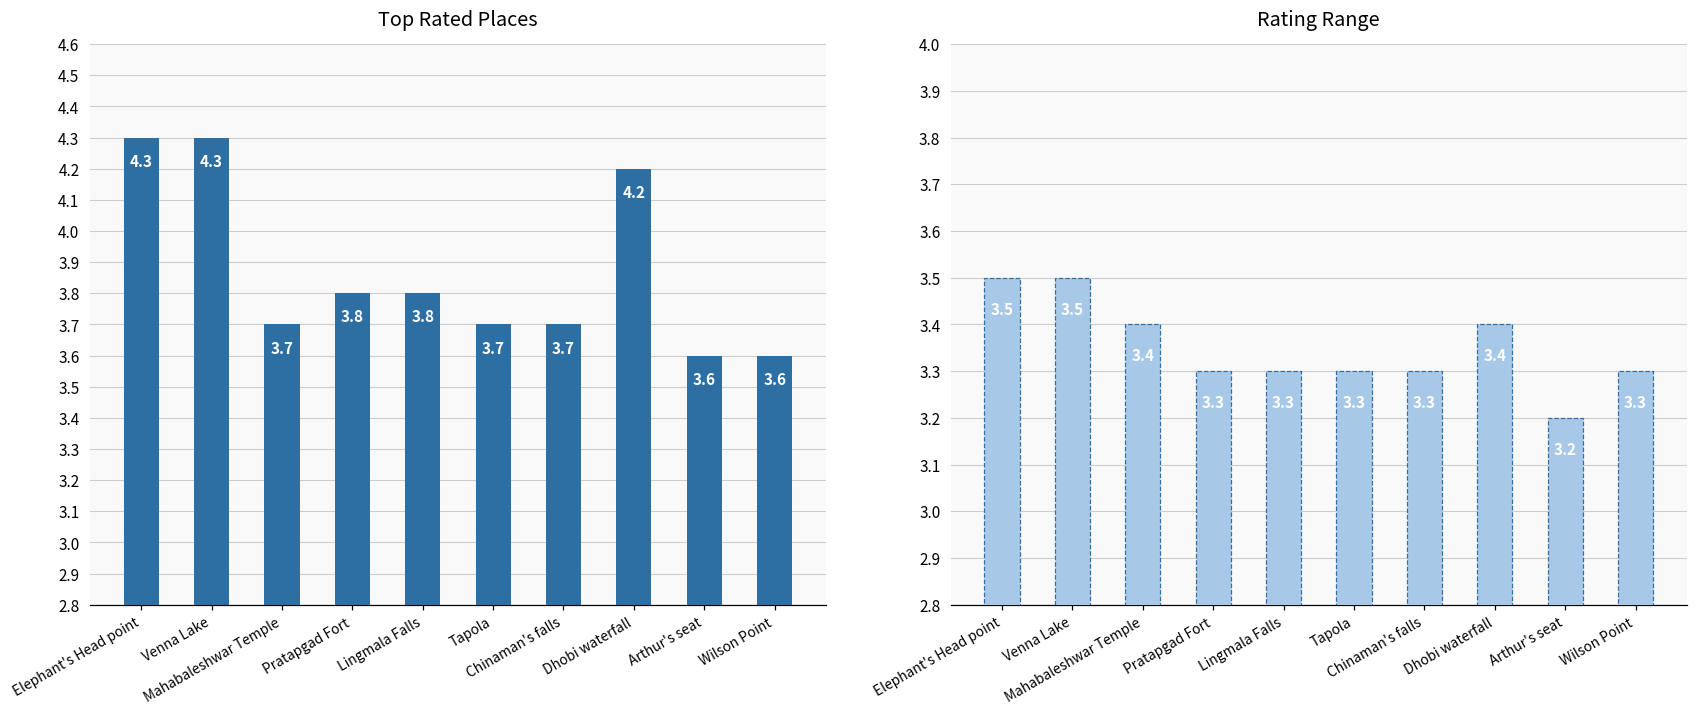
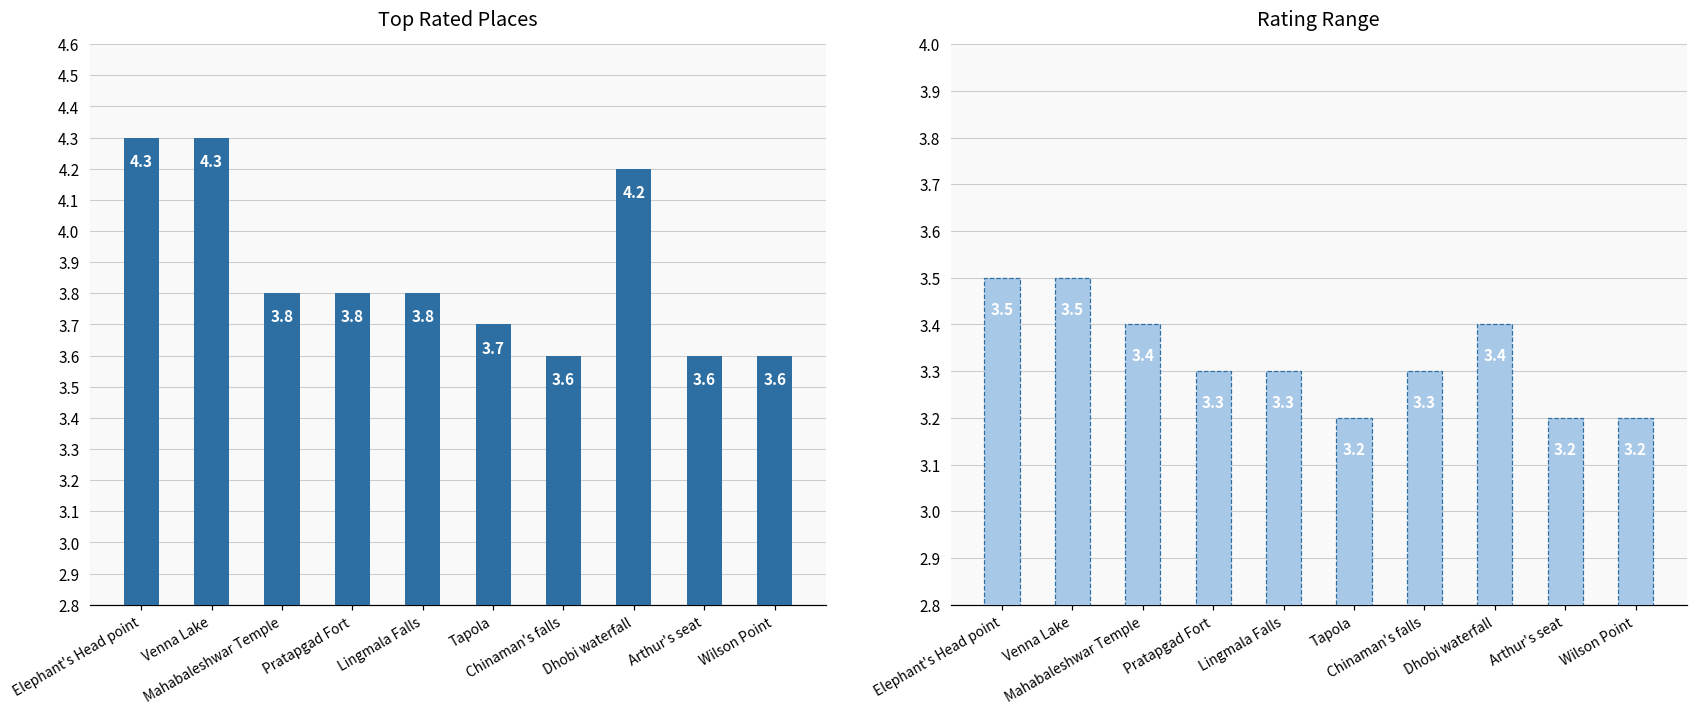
  {
    "Top Rated Places": {
      "Elephant's Head point": 4.3,
      "Venna Lake": 4.3,
-     "Mahabaleshwar Temple": 3.7,
+     "Mahabaleshwar Temple": 3.8,
      "Pratapgad Fort": 3.8,
      "Lingmala Falls": 3.8,
      "Tapola": 3.7,
-     "Chinaman's falls": 3.7,
+     "Chinaman's falls": 3.6,
      "Dhobi waterfall": 4.2,
      "Arthur's seat": 3.6,
      "Wilson Point": 3.6
    },
    "Rating Range": {
      "Elephant's Head point": 3.5,
      "Venna Lake": 3.5,
      "Mahabaleshwar Temple": 3.4,
      "Pratapgad Fort": 3.3,
      "Lingmala Falls": 3.3,
-     "Tapola": 3.3,
+     "Tapola": 3.2,
      "Chinaman's falls": 3.3,
      "Dhobi waterfall": 3.4,
      "Arthur's seat": 3.2,
-     "Wilson Point": 3.3
+     "Wilson Point": 3.2
    }
  }
